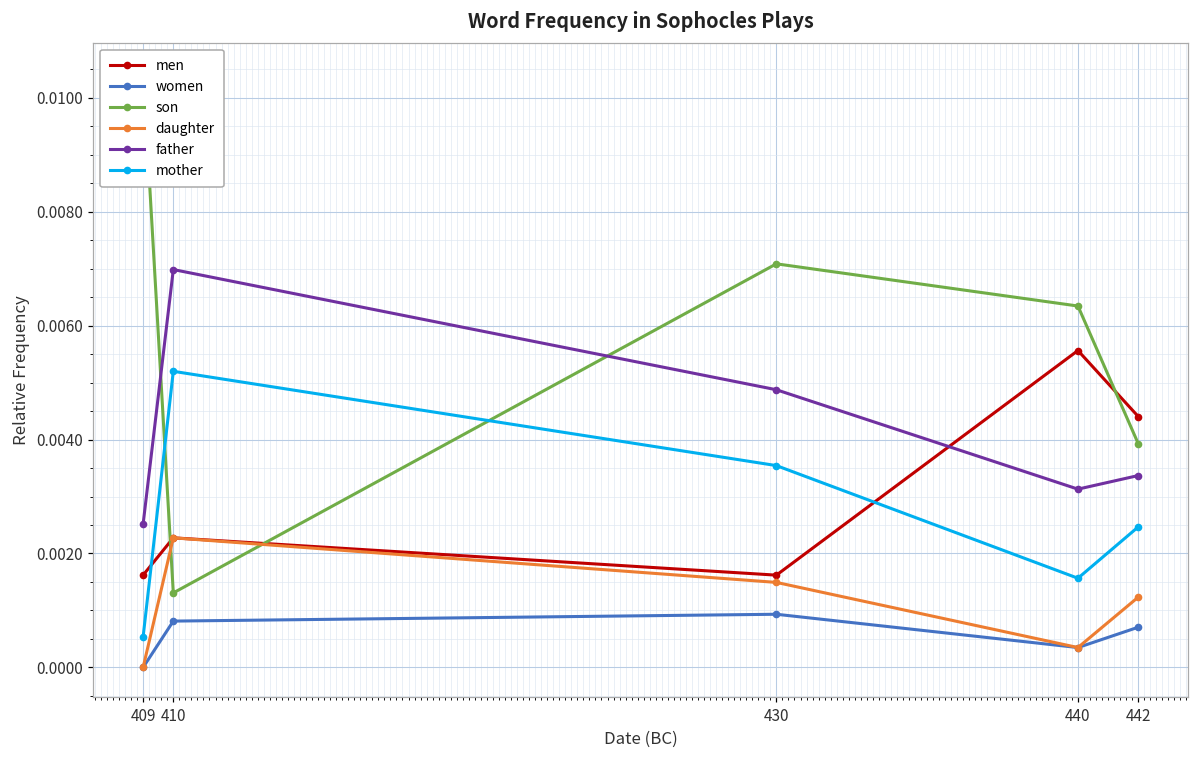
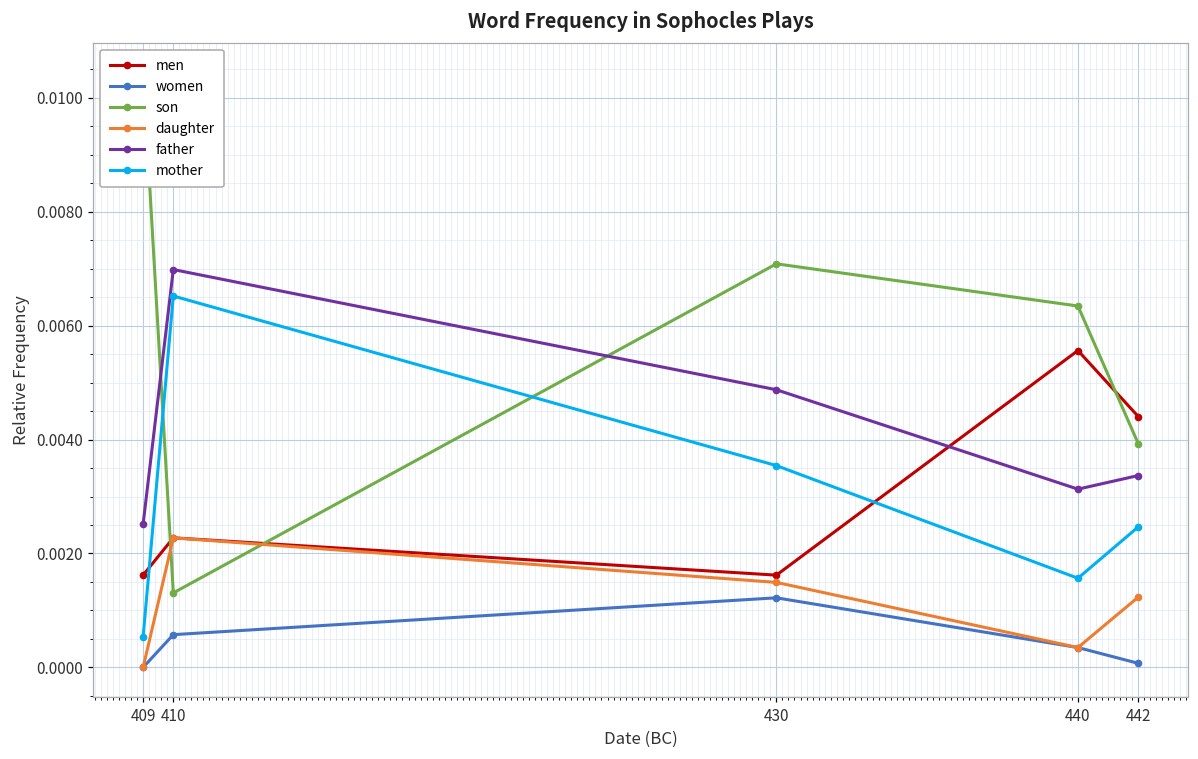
  {
    "men": {
      "409": 0.0016,
      "430": 0.0016,
      "440": 0.0056,
      "442": 0.0044
    },
    "women": {
-     "410": 0.0008,
-     "430": 0.0009,
-     "442": 0.0007
+     "410": 0.0006,
+     "430": 0.0012,
+     "442": 0.0001
    },
    "son": {
      "410": 0.0013,
      "430": 0.0071,
      "440": 0.0063,
      "442": 0.0039
    },
    "daughter": {
      "430": 0.0015,
      "442": 0.0012
    },
    "father": {
      "409": 0.0025,
      "410": 0.0070,
      "430": 0.0049,
      "440": 0.0031,
      "442": 0.0034
    },
    "mother": {
      "409": 0.0005,
-     "410": 0.0052,
+     "410": 0.0065,
      "430": 0.0035,
      "440": 0.0016,
      "442": 0.0025
    }
  }
